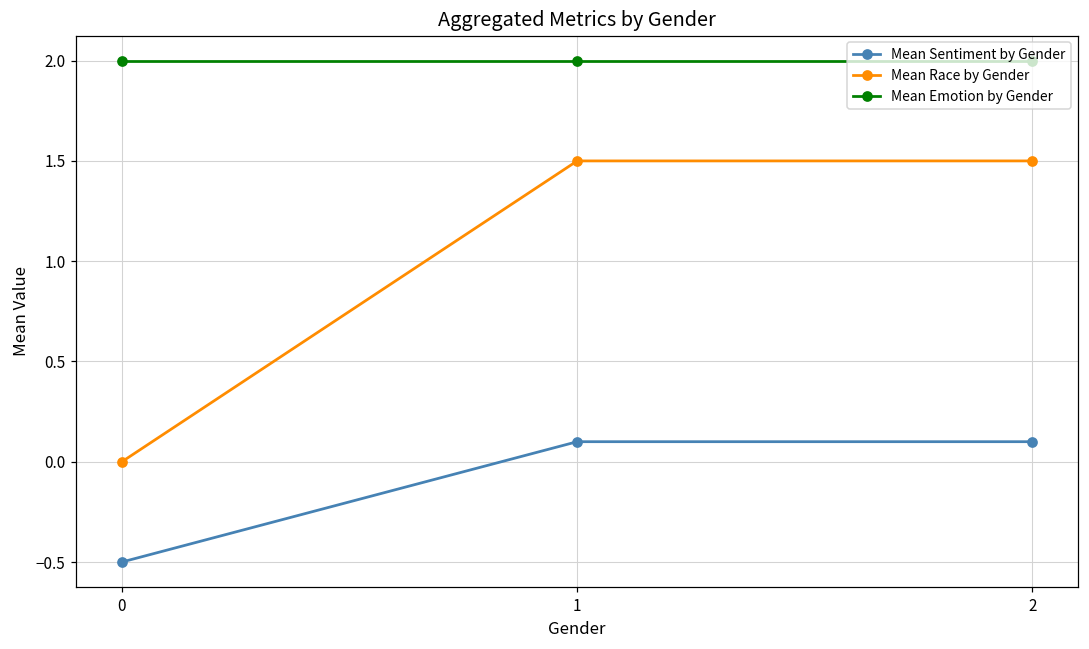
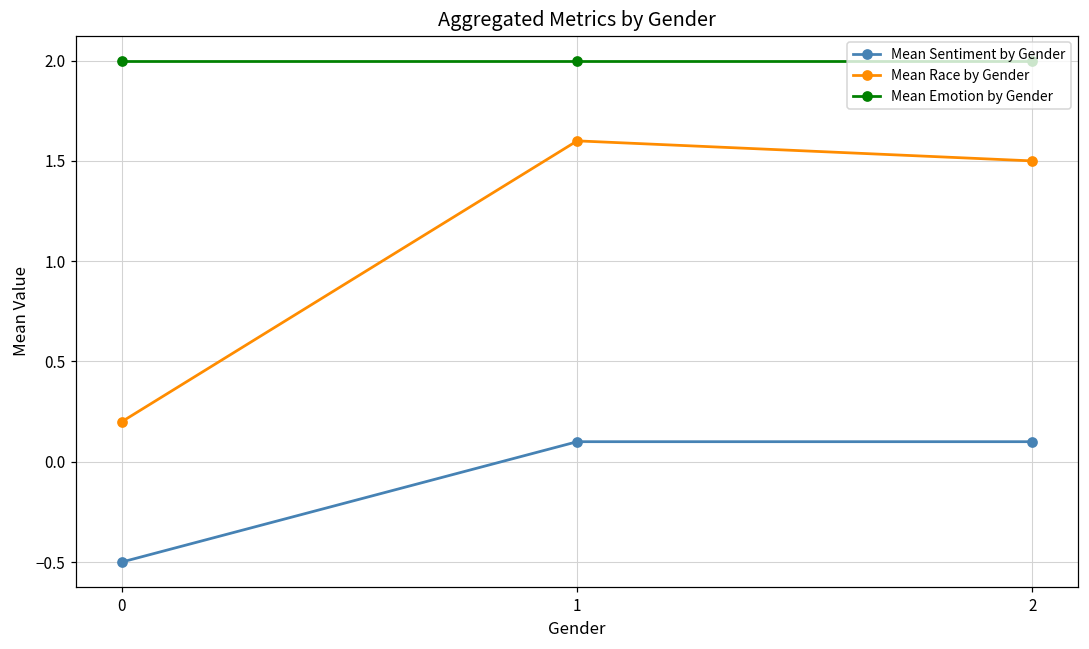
  {
    "Mean Sentiment by Gender": {
      "0": -0.5,
      "1": 0.1,
      "2": 0.1
    },
    "Mean Race by Gender": {
-     "0": 0.0,
-     "1": 1.5,
+     "0": 0.2,
+     "1": 1.6,
      "2": 1.5
    },
    "Mean Emotion by Gender": {
      "0": 2.0,
      "1": 2.0
    }
  }
